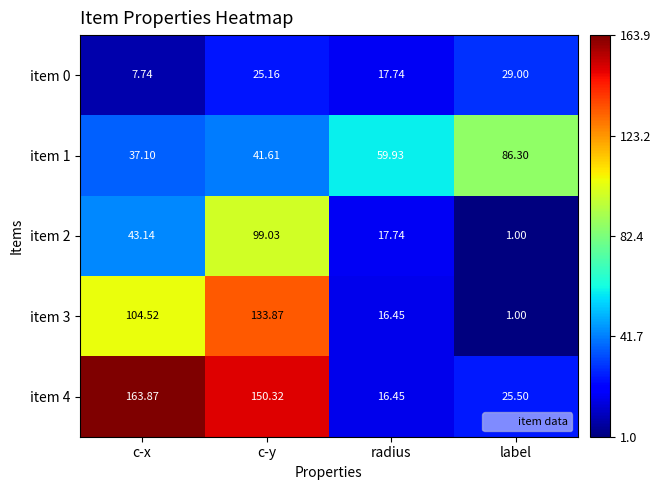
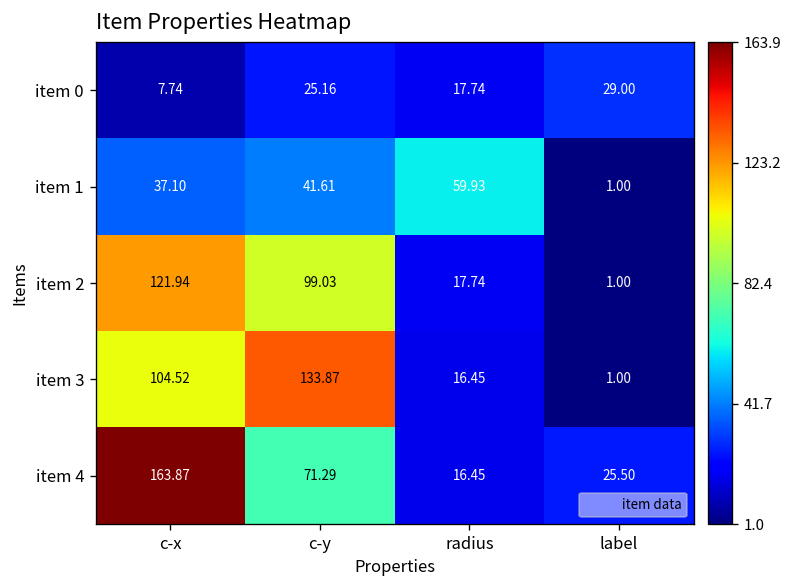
  {
    "item 0": {
      "c-x": 7.74,
      "c-y": 25.16,
      "radius": 17.74,
      "label": 29.00
    },
    "item 1": {
      "c-x": 37.10,
      "c-y": 41.61,
      "radius": 59.93,
-     "label": 86.30
+     "label": 1.00
    },
    "item 2": {
-     "c-x": 43.14,
+     "c-x": 121.94,
      "c-y": 99.03,
      "radius": 17.74,
      "label": 1.00
    },
    "item 3": {
      "c-x": 104.52,
      "c-y": 133.87,
      "radius": 16.45,
      "label": 1.00
    },
    "item 4": {
      "c-x": 163.87,
-     "c-y": 150.32,
+     "c-y": 71.29,
      "radius": 16.45,
      "label": 25.50
    }
  }
